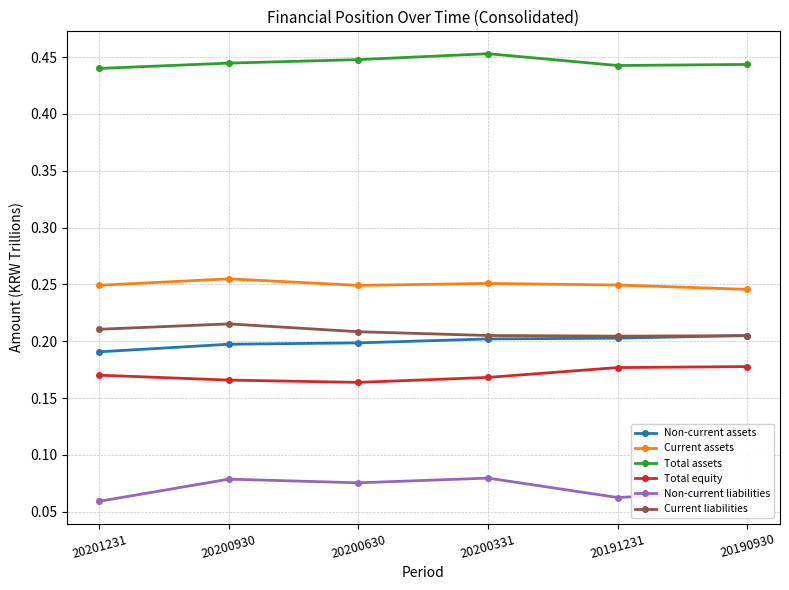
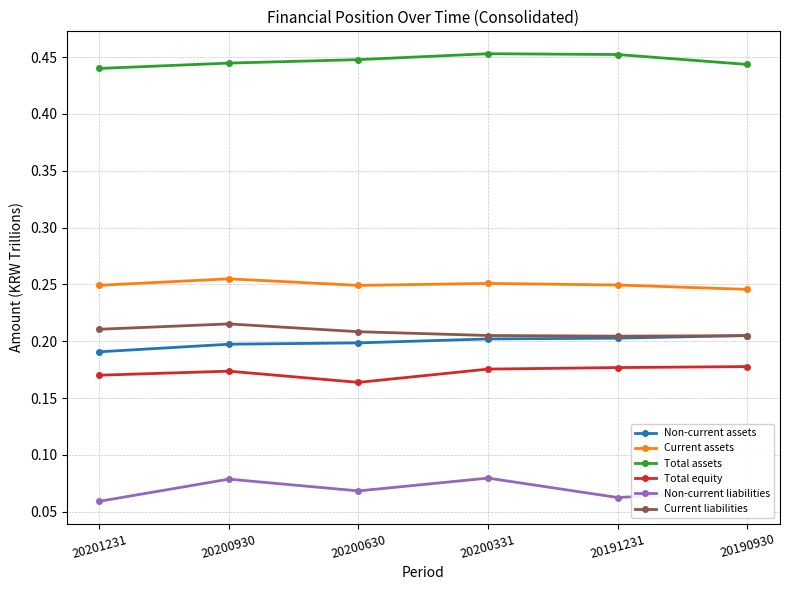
  {
    "Non-current assets": {
      "20201231": 0.191,
      "20200930": 0.197,
      "20200630": 0.199,
      "20200331": 0.202
    },
    "Current assets": {
      "20201231": 0.249,
      "20200930": 0.255,
      "20200630": 0.249,
      "20200331": 0.251,
      "20191231": 0.250,
      "20190930": 0.246
    },
    "Total assets": {
      "20201231": 0.440,
      "20200930": 0.445,
      "20200630": 0.448,
      "20200331": 0.453,
-     "20191231": 0.443,
+     "20191231": 0.452,
      "20190930": 0.444
    },
    "Total equity": {
      "20201231": 0.170,
-     "20200930": 0.166,
+     "20200930": 0.174,
      "20200630": 0.164,
-     "20200331": 0.168,
+     "20200331": 0.176,
      "20191231": 0.177,
      "20190930": 0.178
    },
    "Non-current liabilities": {
      "20201231": 0.059,
      "20200930": 0.079,
-     "20200630": 0.076,
+     "20200630": 0.068,
      "20200331": 0.080,
      "20191231": 0.063
    },
    "Current liabilities": {
      "20201231": 0.211,
      "20200930": 0.215,
      "20200630": 0.208,
      "20200331": 0.205
    }
  }
